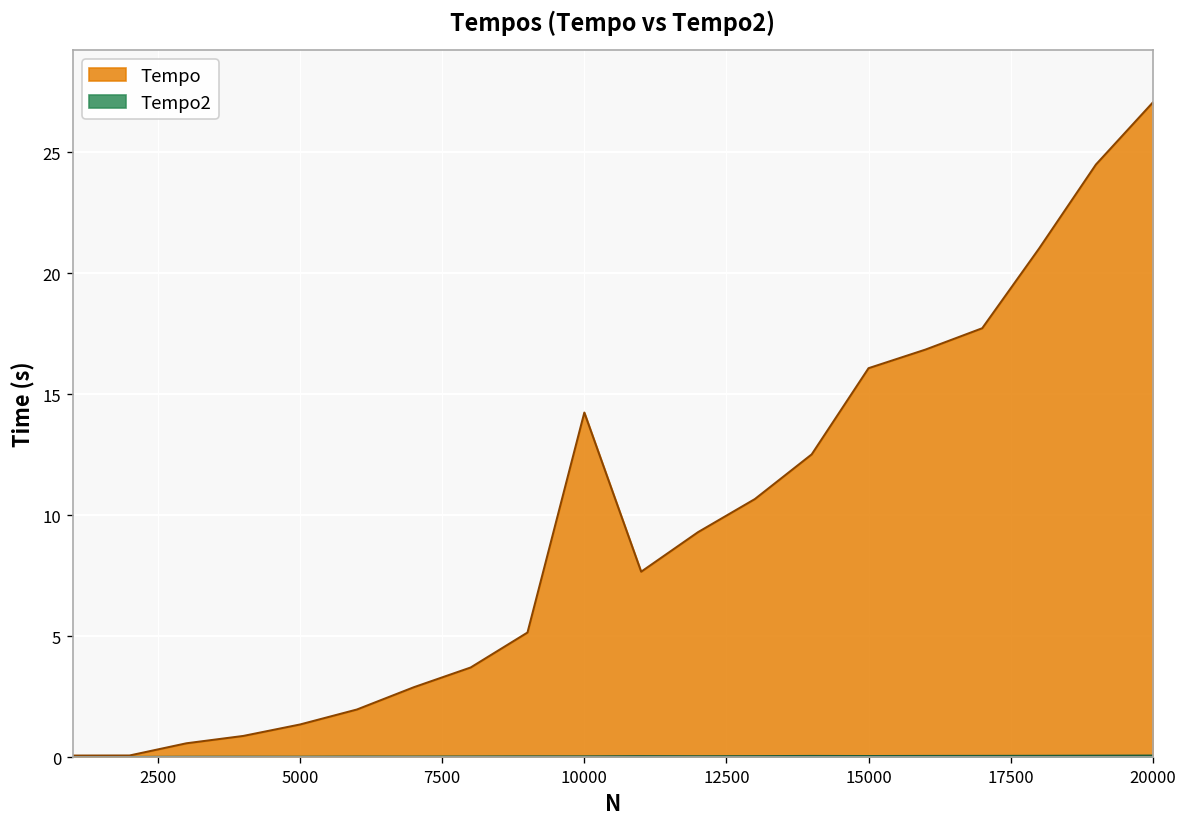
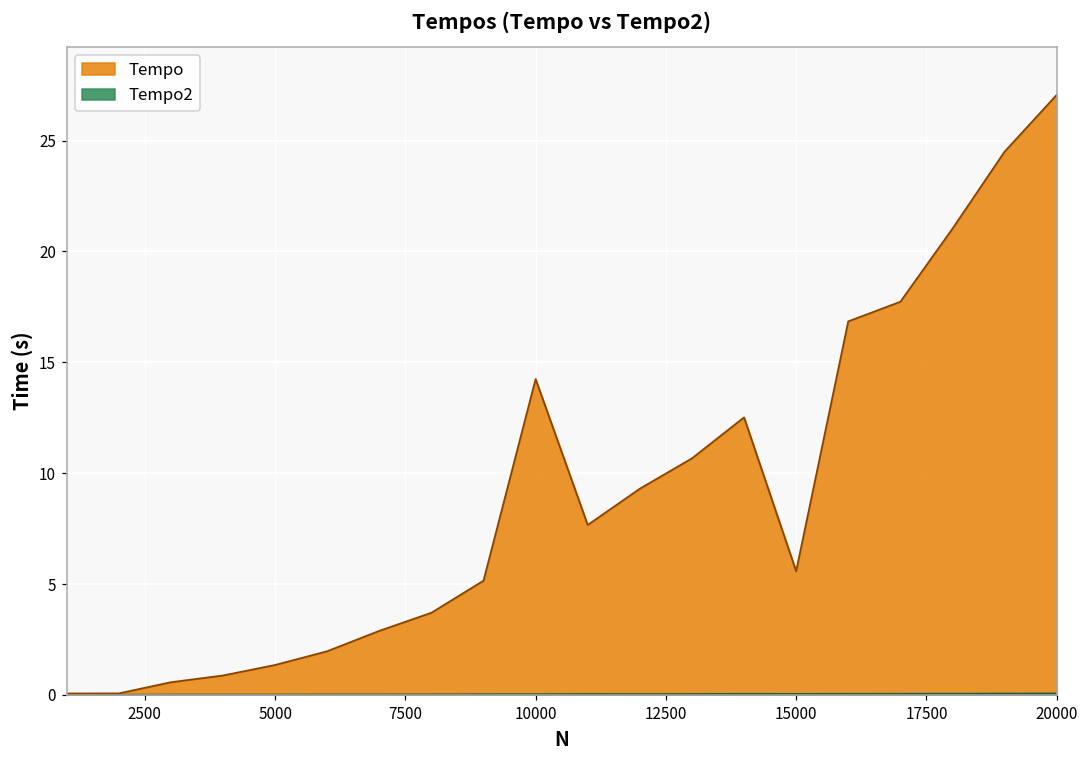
  {
    "Tempo": {
      "5000": 1.3,
      "10000": 14.2,
-     "15000": 16.0,
+     "15000": 5.5,
      "20000": 27.0
    }
  }
